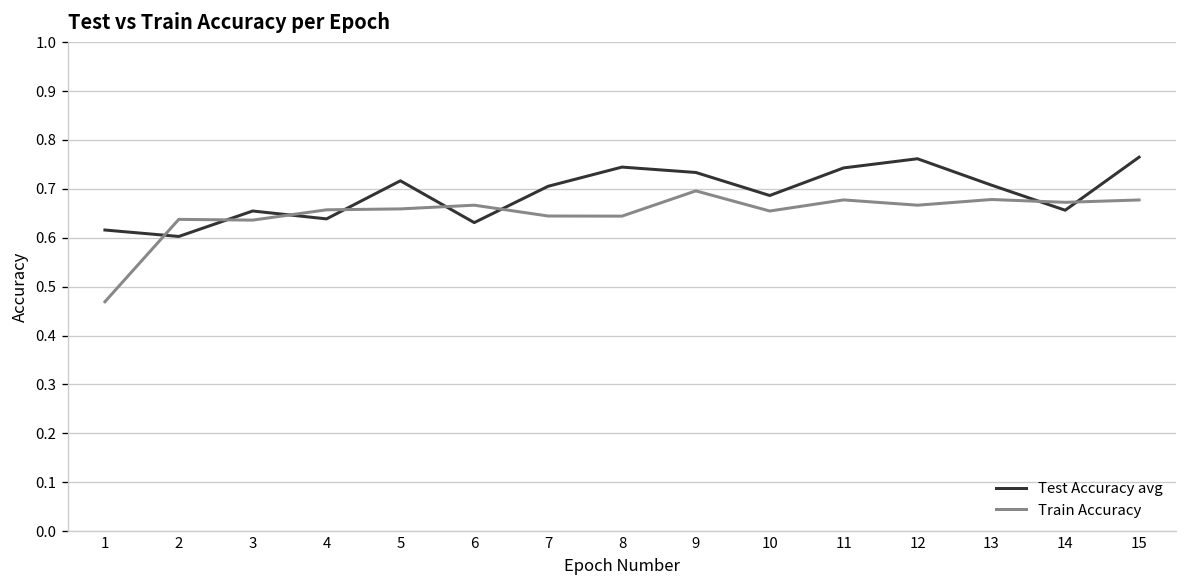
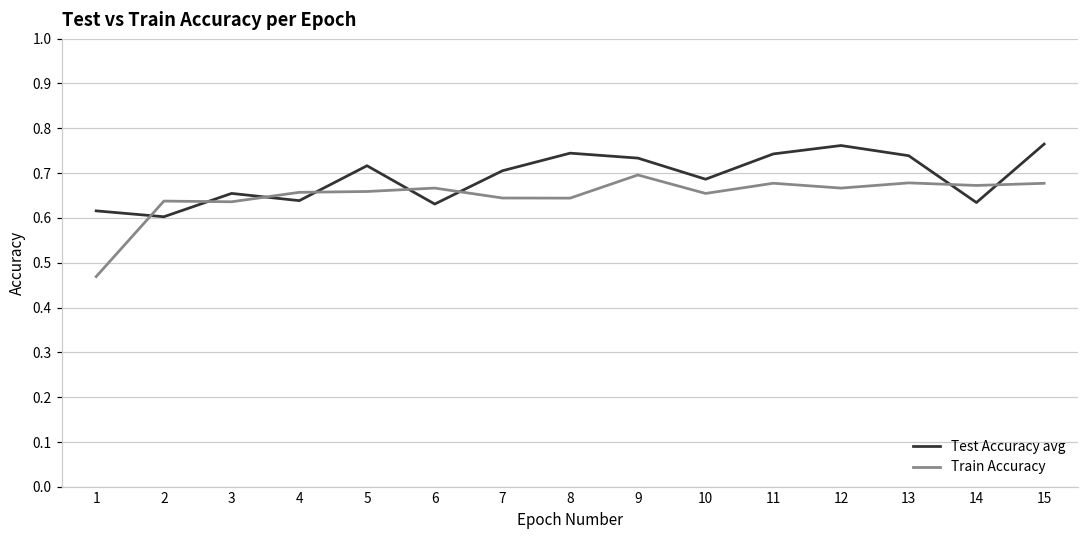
  {
    "Test Accuracy avg": {
      "1": 0.62,
      "2": 0.60,
      "3": 0.65,
      "4": 0.64,
      "5": 0.72,
      "6": 0.63,
      "7": 0.71,
      "8": 0.74,
      "9": 0.73,
      "10": 0.69,
      "11": 0.74,
      "12": 0.76,
-     "13": 0.71,
-     "14": 0.66,
+     "13": 0.74,
+     "14": 0.63,
      "15": 0.76
    },
    "Train Accuracy": {
      "1": 0.47,
      "2": 0.64,
      "3": 0.64,
      "4": 0.66,
      "5": 0.66,
      "6": 0.67,
      "7": 0.64,
      "8": 0.64,
      "9": 0.70,
      "10": 0.65,
      "11": 0.68,
      "12": 0.67,
      "13": 0.68,
      "14": 0.67,
      "15": 0.68
    }
  }
